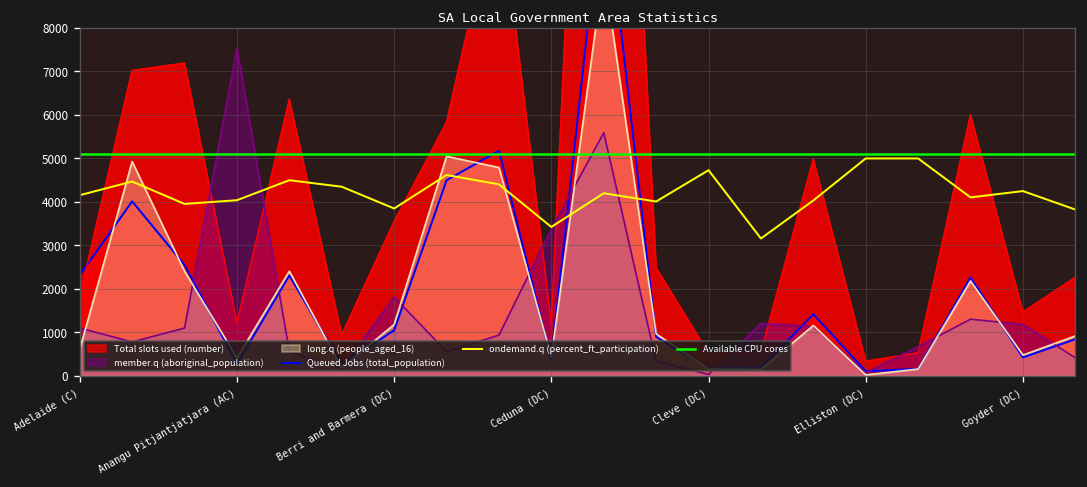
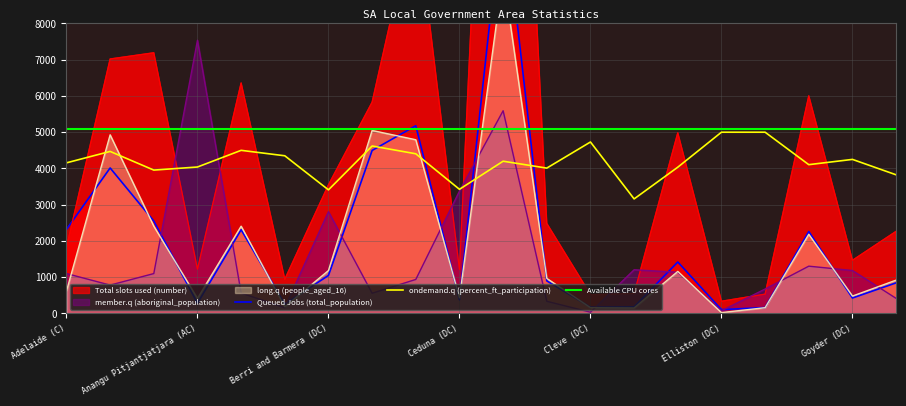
  {
    "member.q (aboriginal_population)": {
      "Adelaide (C)": 1100,
      "Anangu Pitjantjatjara (AC)": 7500,
-     "Berri and Barmera (DC)": 1800,
+     "Berri and Barmera (DC)": 2800,
      "Cleve (DC)": 0,
      "Goyder (DC)": 1200
    },
    "long.q (people_aged_16)": {
      "Adelaide (C)": 600,
      "Berri and Barmera (DC)": 1200
    },
    "ondemand.q (percent_ft_participation)": {
      "Adelaide (C)": 4200,
      "Anangu Pitjantjatjara (AC)": 4000,
-     "Berri and Barmera (DC)": 3900,
+     "Berri and Barmera (DC)": 3400,
      "Cleve (DC)": 4700,
      "Elliston (DC)": 5000,
      "Goyder (DC)": 4300
    }
  }
